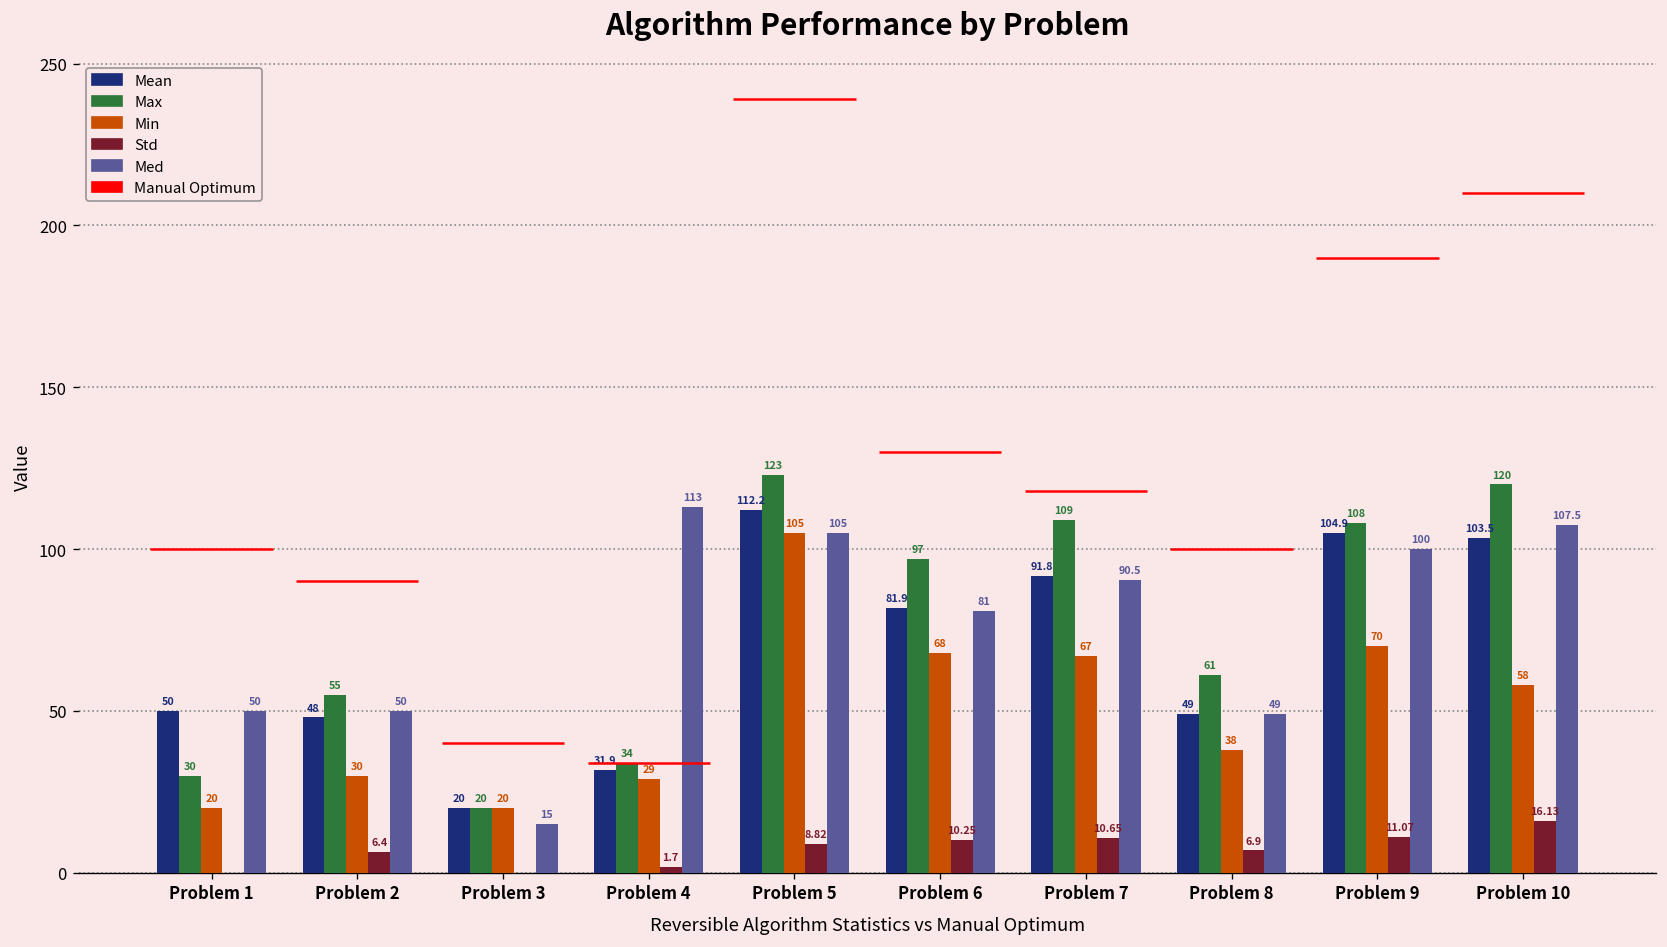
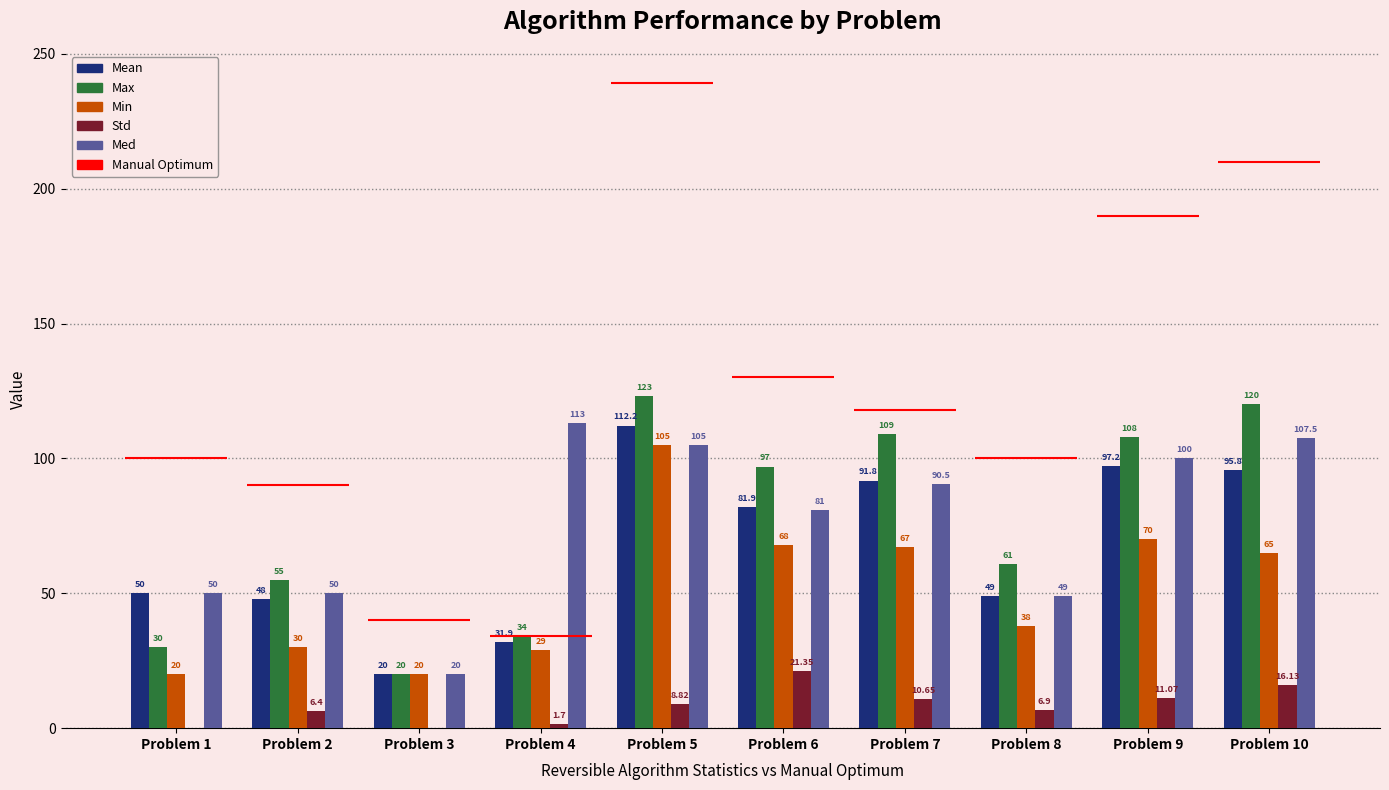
  {
    "Mean": {
      "Problem 1": 50,
      "Problem 2": 48,
      "Problem 3": 20,
      "Problem 4": 31.9,
      "Problem 5": 112.2,
      "Problem 6": 81.9,
      "Problem 7": 91.8,
      "Problem 8": 49,
-     "Problem 9": 104.9,
-     "Problem 10": 103.5
+     "Problem 9": 97.2,
+     "Problem 10": 95.8
    },
    "Max": {
      "Problem 1": 30,
      "Problem 2": 55,
      "Problem 3": 20,
      "Problem 4": 34,
      "Problem 5": 123,
      "Problem 6": 97,
      "Problem 7": 109,
      "Problem 8": 61,
      "Problem 9": 108,
      "Problem 10": 120
    },
    "Min": {
      "Problem 1": 20,
      "Problem 2": 30,
      "Problem 3": 20,
      "Problem 4": 29,
      "Problem 5": 105,
      "Problem 6": 68,
      "Problem 7": 67,
      "Problem 8": 38,
      "Problem 9": 70,
-     "Problem 10": 58
+     "Problem 10": 65
    },
    "Std": {
      "Problem 2": 6.4,
      "Problem 4": 1.7,
      "Problem 5": 8.82,
-     "Problem 6": 10.25,
+     "Problem 6": 21.35,
      "Problem 7": 10.65,
      "Problem 8": 6.9,
      "Problem 9": 11.07,
      "Problem 10": 16.13
    },
    "Med": {
      "Problem 1": 50,
      "Problem 2": 50,
-     "Problem 3": 15,
+     "Problem 3": 20,
      "Problem 4": 113,
      "Problem 5": 105,
      "Problem 6": 81,
      "Problem 7": 90.5,
      "Problem 8": 49,
      "Problem 9": 100,
      "Problem 10": 107.5
    }
  }
